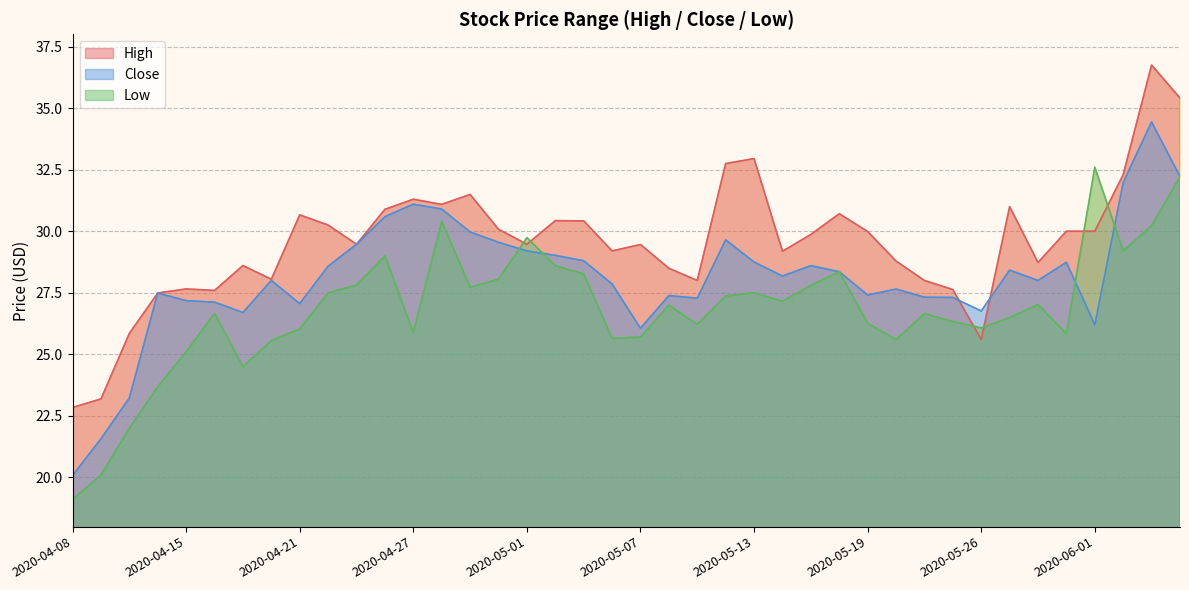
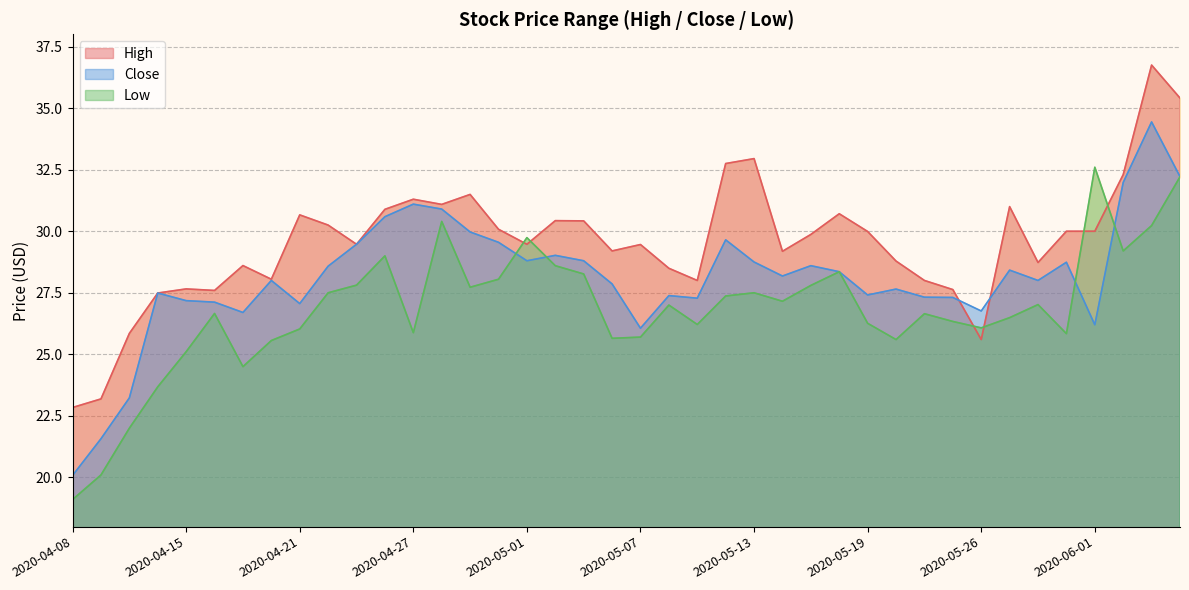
  {
    "High": {
      "2020-05-01": 29.5,
      "2020-05-26": 25.6,
      "2020-06-01": 30.0
    },
    "Close": {
      "2020-04-08": 20.1,
      "2020-04-15": 27.2,
      "2020-04-21": 27.1,
      "2020-04-27": 31.1,
-     "2020-05-01": 29.2,
+     "2020-05-01": 28.8,
      "2020-05-07": 26.1,
      "2020-05-13": 28.8,
      "2020-05-19": 27.4,
      "2020-05-26": 26.8,
      "2020-06-01": 26.2
    },
    "Low": {
      "2020-04-08": 19.1,
      "2020-04-15": 25.1,
      "2020-04-21": 26.0,
      "2020-04-27": 25.9,
      "2020-05-07": 25.7,
      "2020-05-13": 27.5,
      "2020-05-19": 26.3
    }
  }
